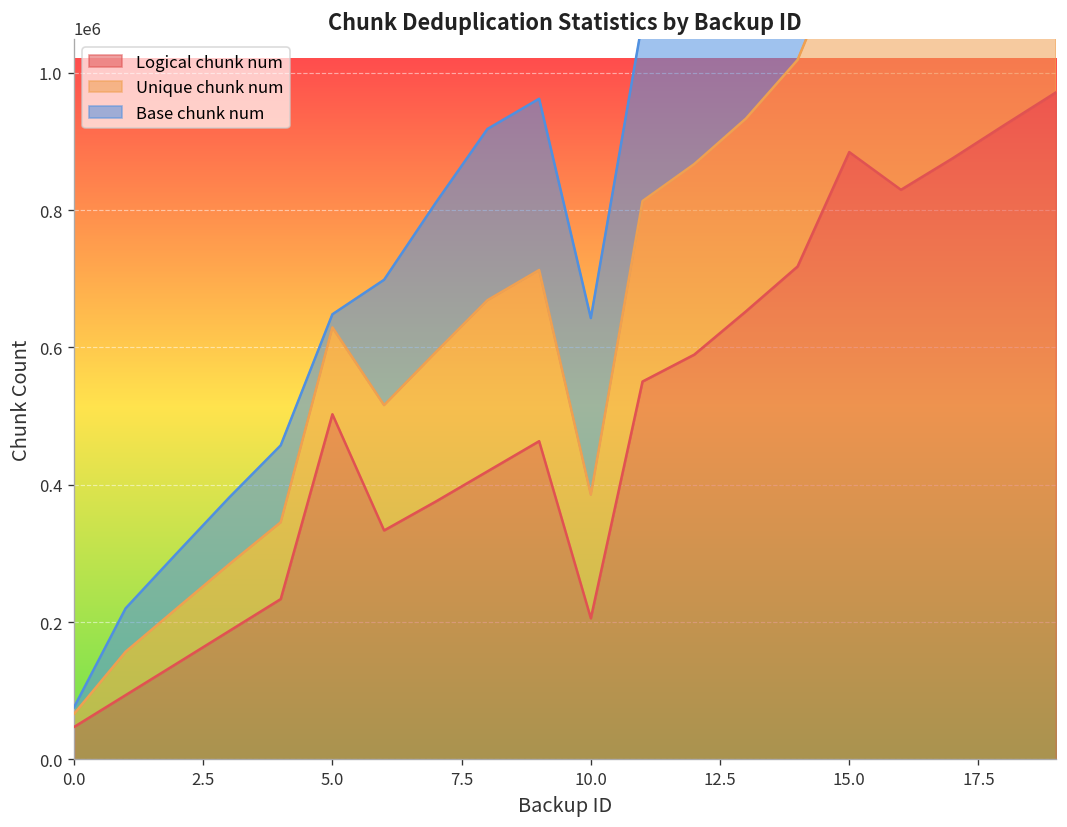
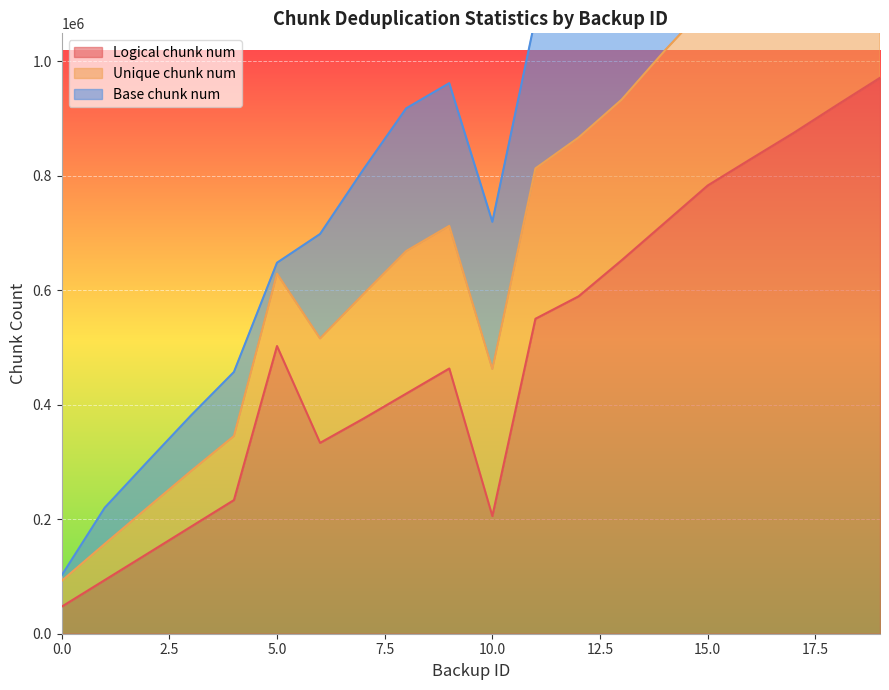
  {
    "Logical chunk num": {
      "0.0": 50000,
      "5.0": 500000,
      "10.0": 210000,
-     "15.0": 880000
+     "15.0": 780000
    },
    "Unique chunk num": {
-     "0.0": 20000,
+     "0.0": 50000,
      "5.0": 130000,
-     "10.0": 180000
+     "10.0": 260000
    },
    "Base chunk num": {
      "0.0": 10000,
      "5.0": 20000,
      "10.0": 260000
    }
  }
